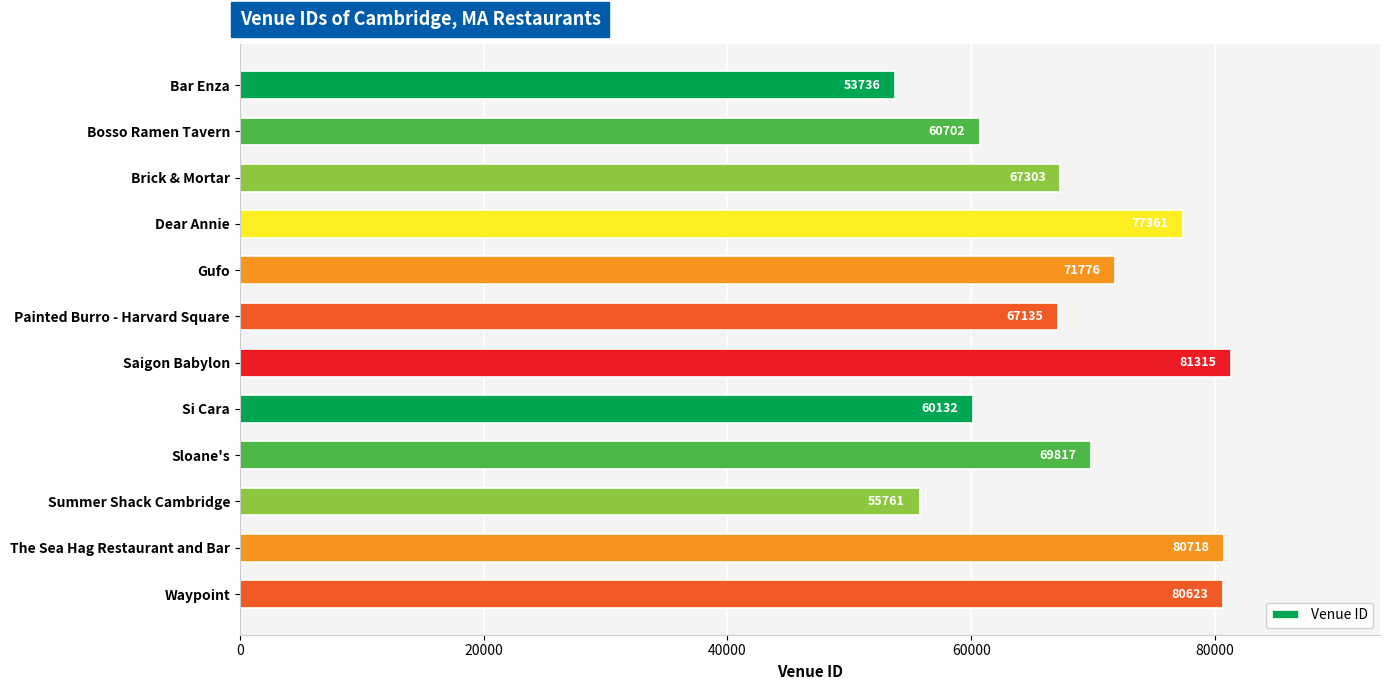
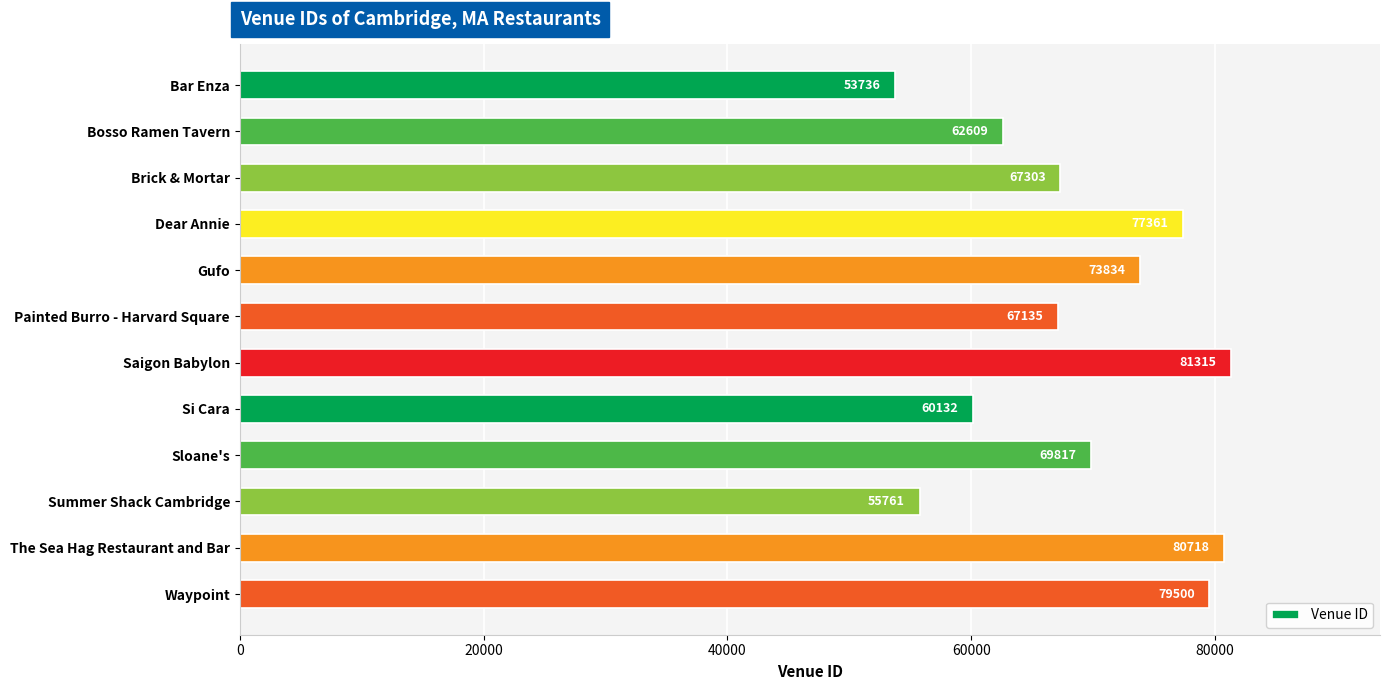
  {
    "Bar Enza": 53736,
-   "Bosso Ramen Tavern": 60702,
+   "Bosso Ramen Tavern": 62609,
    "Brick & Mortar": 67303,
    "Dear Annie": 77361,
-   "Gufo": 71776,
+   "Gufo": 73834,
    "Painted Burro - Harvard Square": 67135,
    "Saigon Babylon": 81315,
    "Si Cara": 60132,
    "Sloane's": 69817,
    "Summer Shack Cambridge": 55761,
    "The Sea Hag Restaurant and Bar": 80718,
-   "Waypoint": 80623
+   "Waypoint": 79500
  }
